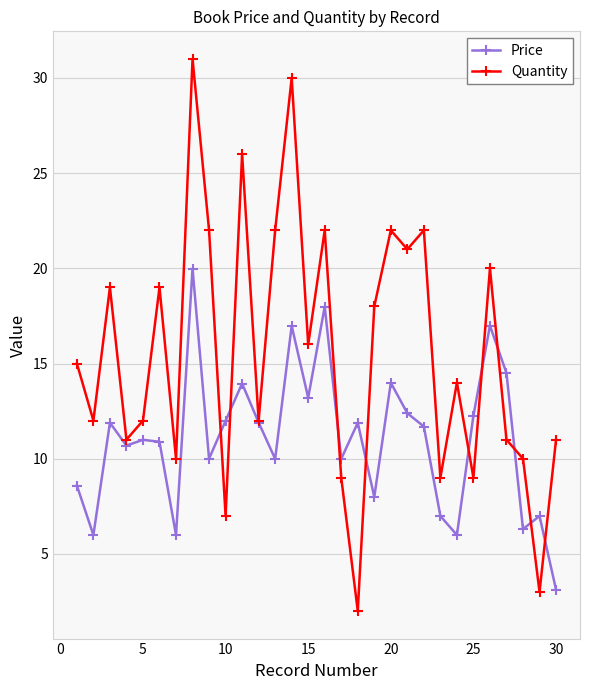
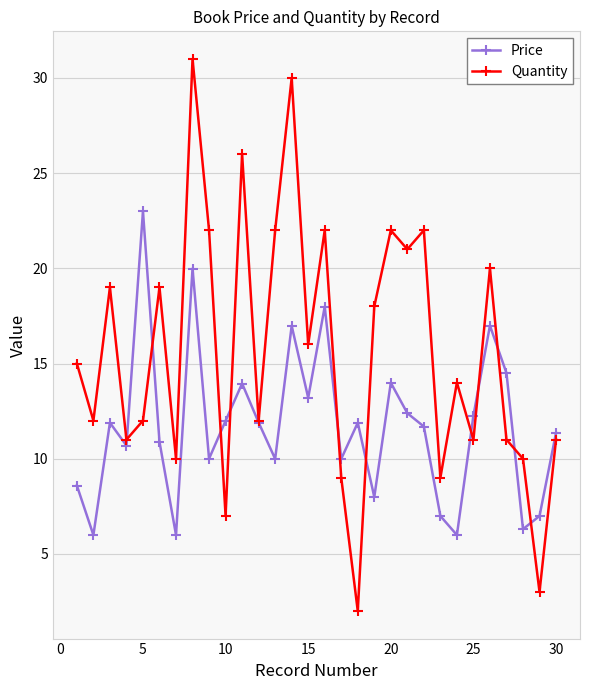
  {
    "Price": {
-     "5": 11.0,
+     "5": 23.0,
      "10": 12.0,
      "15": 13.2,
      "20": 14.0,
      "25": 12.3,
-     "30": 3.1
+     "30": 11.4
    },
    "Quantity": {
      "5": 12,
      "10": 7,
      "15": 16,
      "20": 22,
-     "25": 9,
+     "25": 11,
      "30": 11
    }
  }
